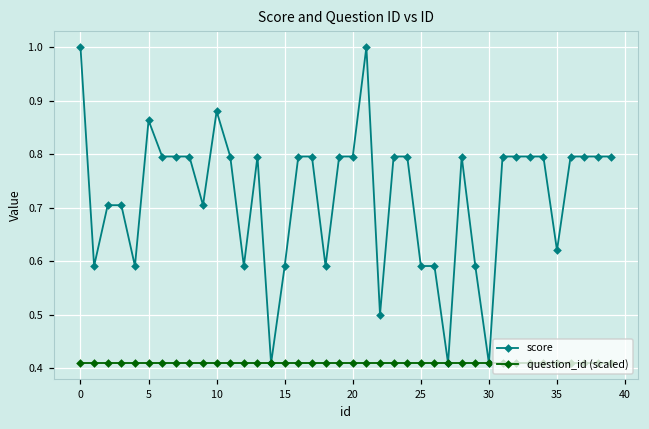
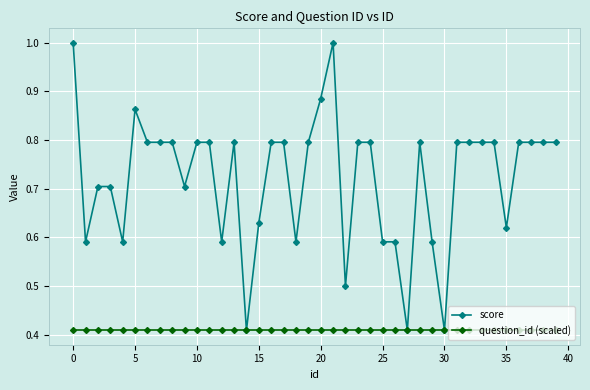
  {
    "score": {
      "0": 1.00,
      "5": 0.86,
-     "10": 0.88,
-     "15": 0.59,
-     "20": 0.80,
+     "10": 0.80,
+     "15": 0.63,
+     "20": 0.89,
      "25": 0.59,
      "35": 0.62
    },
    "question_id (scaled)": {
      "0": 0.41,
      "5": 0.41,
      "10": 0.41,
      "15": 0.41,
      "20": 0.41,
      "25": 0.41
    }
  }
